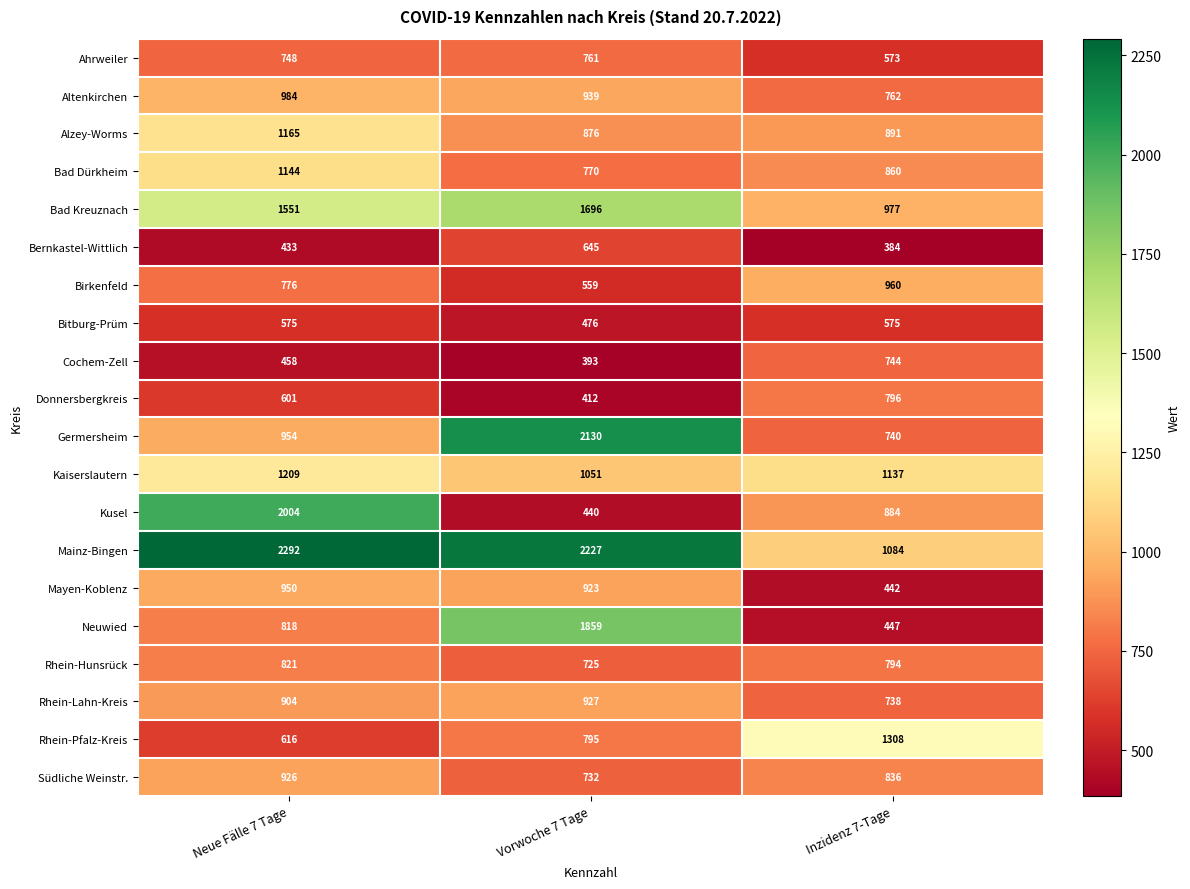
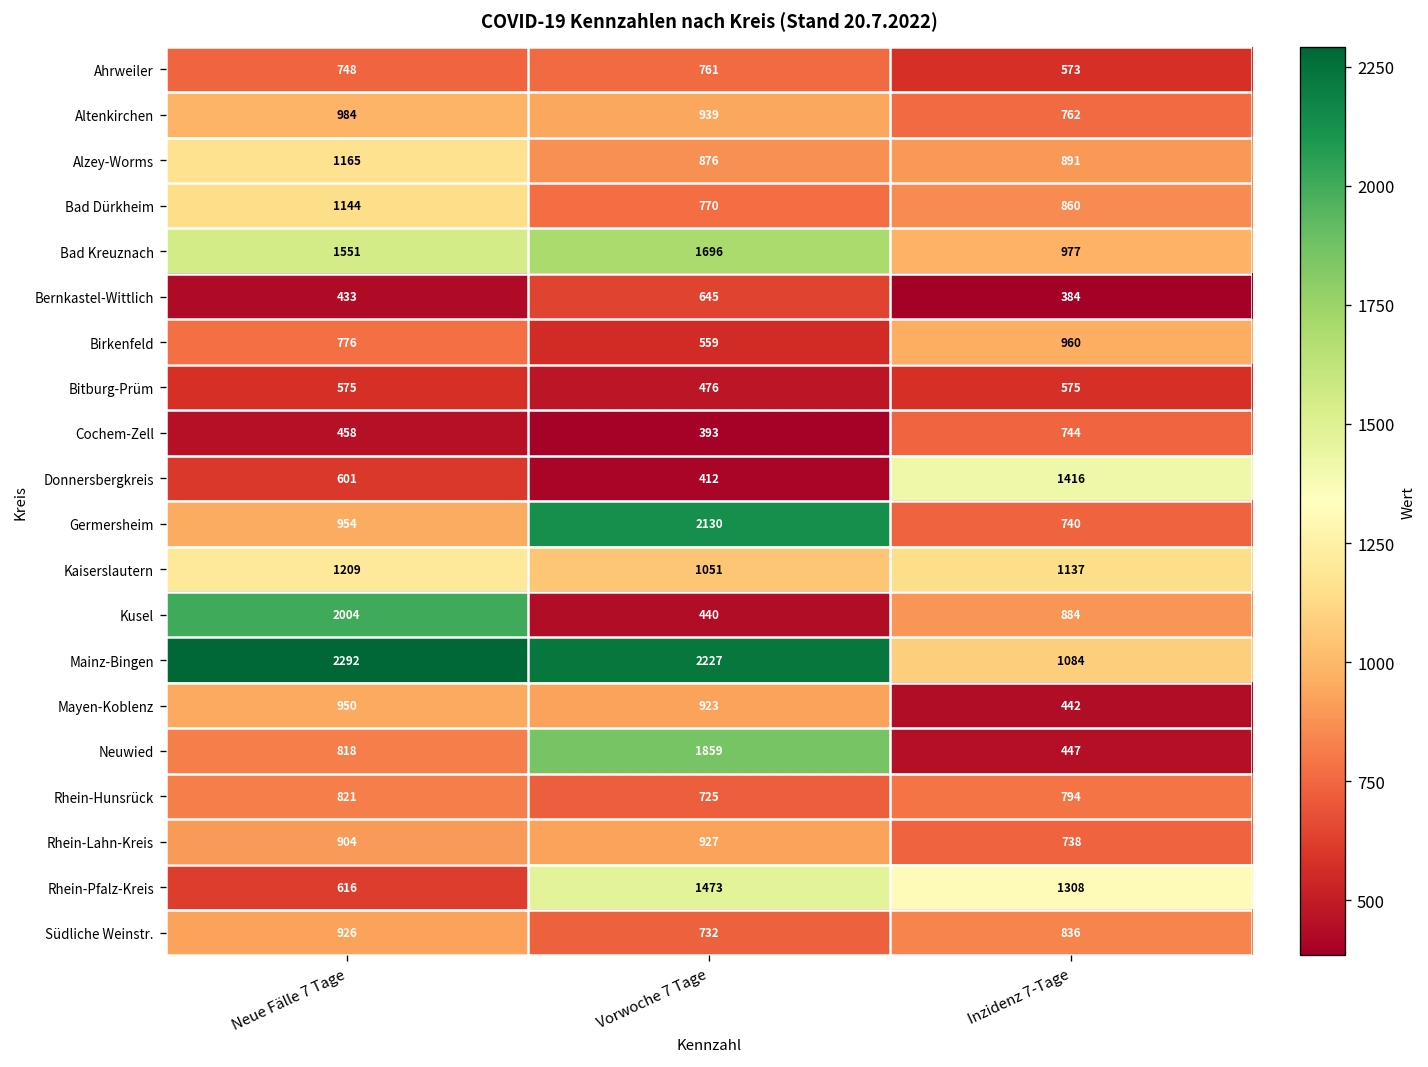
  {
    "Ahrweiler": {
      "Neue Fälle 7 Tage": 748,
      "Vorwoche 7 Tage": 761,
      "Inzidenz 7-Tage": 573
    },
    "Altenkirchen": {
      "Neue Fälle 7 Tage": 984,
      "Vorwoche 7 Tage": 939,
      "Inzidenz 7-Tage": 762
    },
    "Alzey-Worms": {
      "Neue Fälle 7 Tage": 1165,
      "Vorwoche 7 Tage": 876,
      "Inzidenz 7-Tage": 891
    },
    "Bad Dürkheim": {
      "Neue Fälle 7 Tage": 1144,
      "Vorwoche 7 Tage": 770,
      "Inzidenz 7-Tage": 860
    },
    "Bad Kreuznach": {
      "Neue Fälle 7 Tage": 1551,
      "Vorwoche 7 Tage": 1696,
      "Inzidenz 7-Tage": 977
    },
    "Bernkastel-Wittlich": {
      "Neue Fälle 7 Tage": 433,
      "Vorwoche 7 Tage": 645,
      "Inzidenz 7-Tage": 384
    },
    "Birkenfeld": {
      "Neue Fälle 7 Tage": 776,
      "Vorwoche 7 Tage": 559,
      "Inzidenz 7-Tage": 960
    },
    "Bitburg-Prüm": {
      "Neue Fälle 7 Tage": 575,
      "Vorwoche 7 Tage": 476,
      "Inzidenz 7-Tage": 575
    },
    "Cochem-Zell": {
      "Neue Fälle 7 Tage": 458,
      "Vorwoche 7 Tage": 393,
      "Inzidenz 7-Tage": 744
    },
    "Donnersbergkreis": {
      "Neue Fälle 7 Tage": 601,
      "Vorwoche 7 Tage": 412,
-     "Inzidenz 7-Tage": 796
+     "Inzidenz 7-Tage": 1416
    },
    "Germersheim": {
      "Neue Fälle 7 Tage": 954,
      "Vorwoche 7 Tage": 2130,
      "Inzidenz 7-Tage": 740
    },
    "Kaiserslautern": {
      "Neue Fälle 7 Tage": 1209,
      "Vorwoche 7 Tage": 1051,
      "Inzidenz 7-Tage": 1137
    },
    "Kusel": {
      "Neue Fälle 7 Tage": 2004,
      "Vorwoche 7 Tage": 440,
      "Inzidenz 7-Tage": 884
    },
    "Mainz-Bingen": {
      "Neue Fälle 7 Tage": 2292,
      "Vorwoche 7 Tage": 2227,
      "Inzidenz 7-Tage": 1084
    },
    "Mayen-Koblenz": {
      "Neue Fälle 7 Tage": 950,
      "Vorwoche 7 Tage": 923,
      "Inzidenz 7-Tage": 442
    },
    "Neuwied": {
      "Neue Fälle 7 Tage": 818,
      "Vorwoche 7 Tage": 1859,
      "Inzidenz 7-Tage": 447
    },
    "Rhein-Hunsrück": {
      "Neue Fälle 7 Tage": 821,
      "Vorwoche 7 Tage": 725,
      "Inzidenz 7-Tage": 794
    },
    "Rhein-Lahn-Kreis": {
      "Neue Fälle 7 Tage": 904,
      "Vorwoche 7 Tage": 927,
      "Inzidenz 7-Tage": 738
    },
    "Rhein-Pfalz-Kreis": {
      "Neue Fälle 7 Tage": 616,
-     "Vorwoche 7 Tage": 795,
+     "Vorwoche 7 Tage": 1473,
      "Inzidenz 7-Tage": 1308
    },
    "Südliche Weinstr.": {
      "Neue Fälle 7 Tage": 926,
      "Vorwoche 7 Tage": 732,
      "Inzidenz 7-Tage": 836
    }
  }
